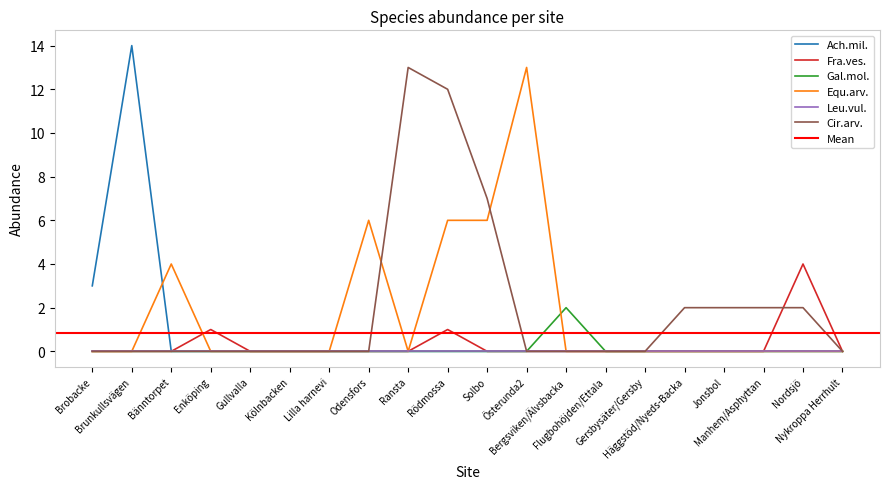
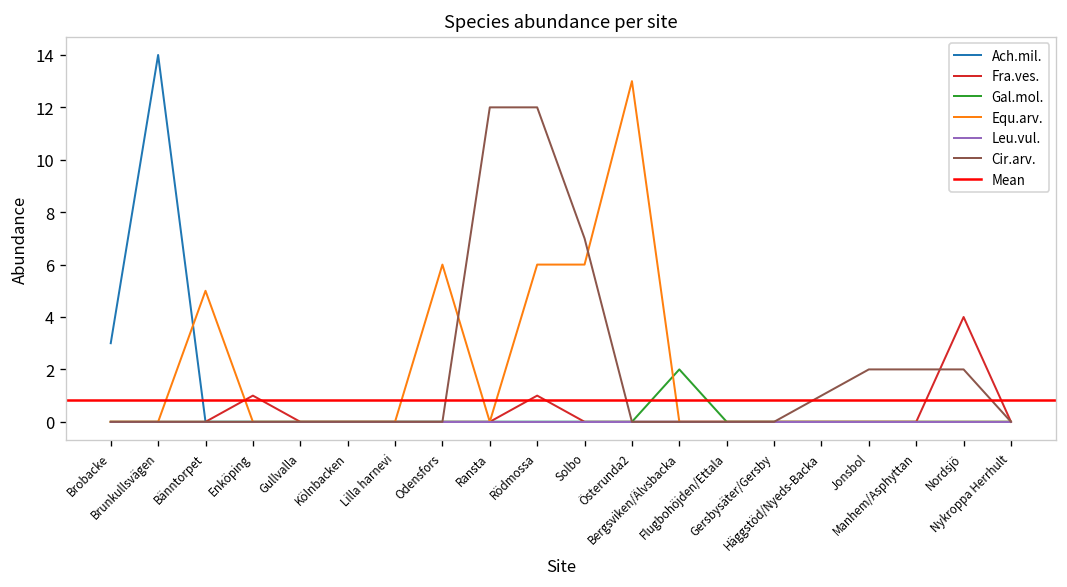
  {
    "Ach.mil.": {
      "Brobacke": 3,
      "Brunkullsvägen": 14
    },
    "Fra.ves.": {
      "Enköping": 1,
      "Rödmossa": 1,
      "Nordsjö": 4
    },
    "Gal.mol.": {
      "Bergsviken/Älvsbacka": 2
    },
    "Equ.arv.": {
-     "Bänntorpet": 4,
+     "Bänntorpet": 5,
      "Odensfors": 6,
      "Rödmossa": 6,
      "Solbo": 6,
      "Österunda2": 13
    },
    "Cir.arv.": {
-     "Ransta": 13,
+     "Ransta": 12,
      "Rödmossa": 12,
      "Solbo": 7,
-     "Häggstöd/Nyeds-Backa": 2,
+     "Häggstöd/Nyeds-Backa": 1,
      "Jonsbol": 2,
      "Manhem/Asphyttan": 2,
      "Nordsjö": 2
    }
  }
